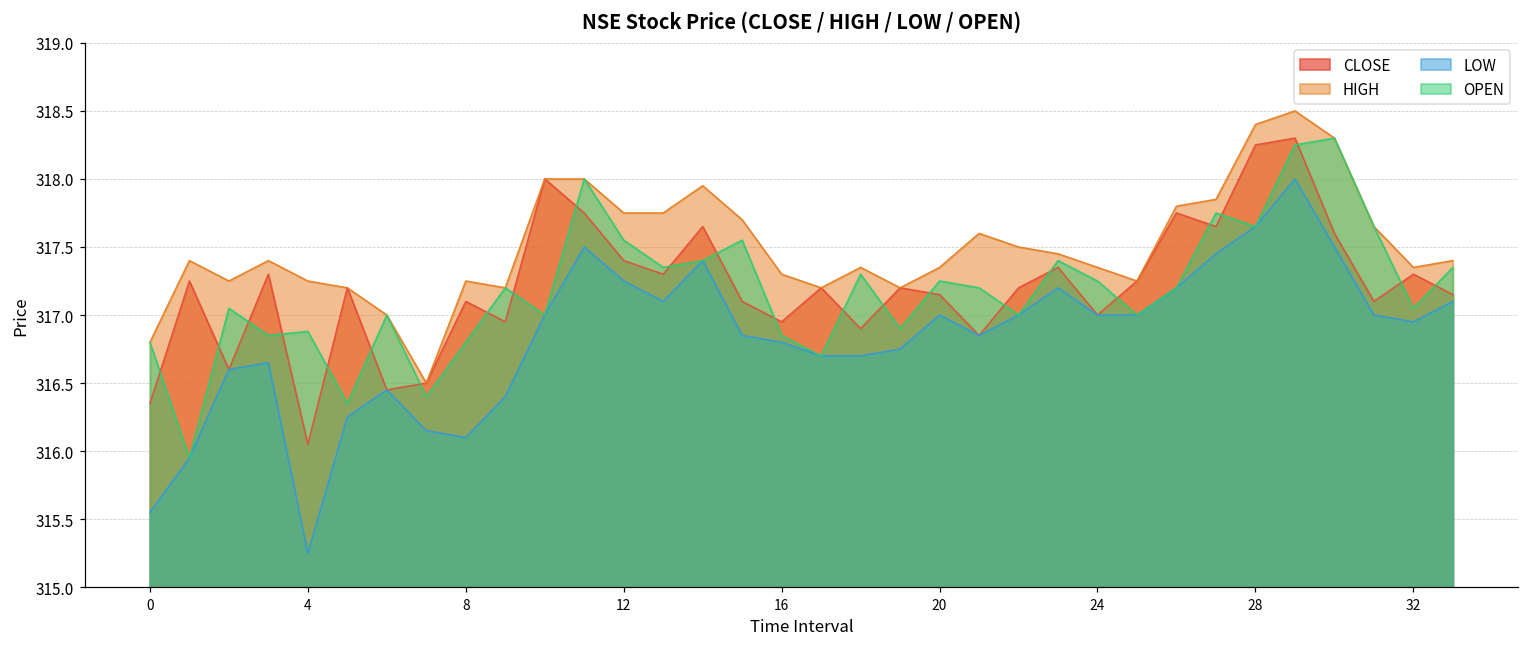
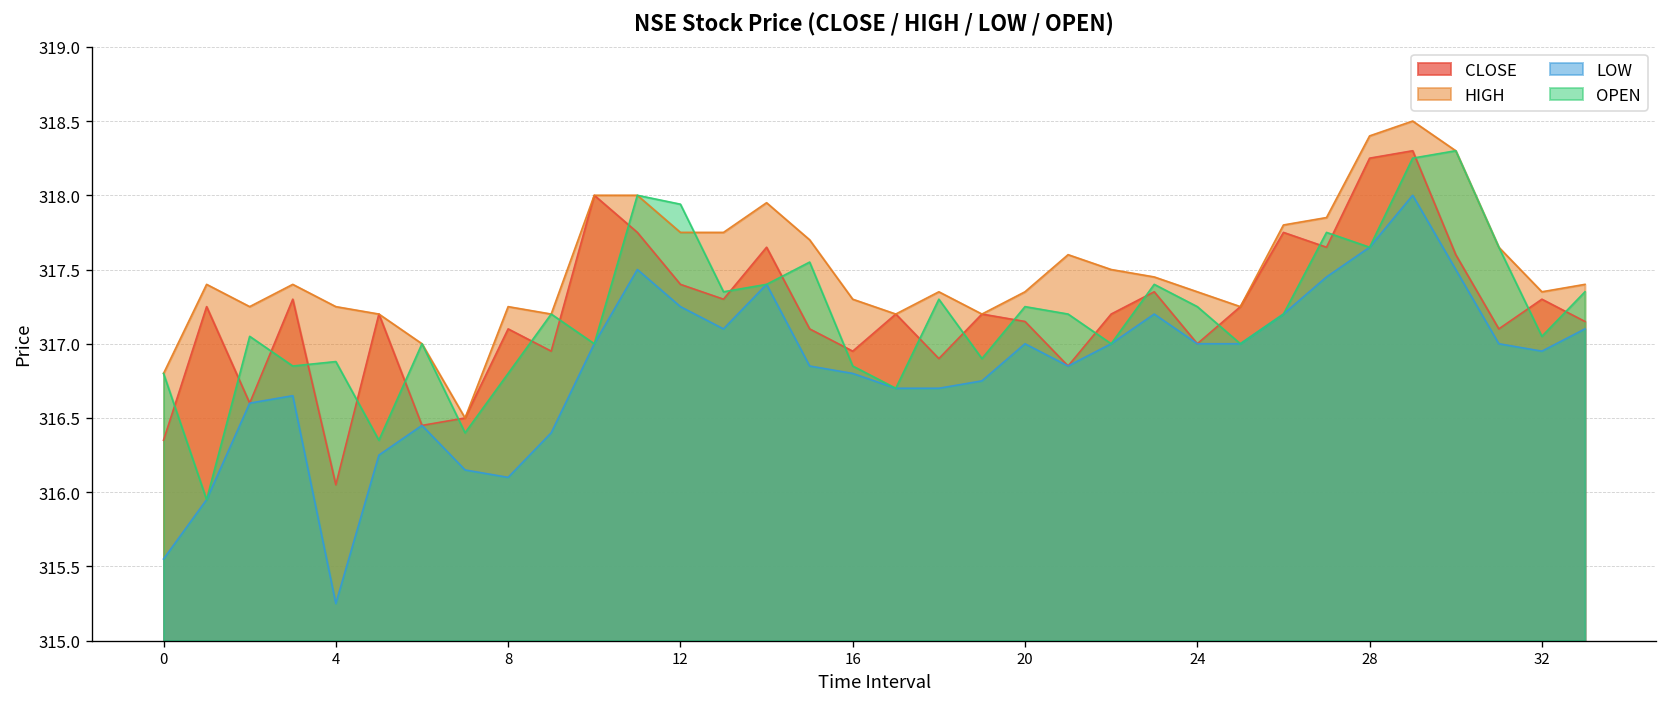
  {
    "LOW": {
      "0": 315.55,
      "4": 315.25,
      "8": 316.10,
      "12": 317.25,
      "16": 316.80,
      "20": 317.00,
      "32": 316.95
    },
    "OPEN": {
      "4": 316.88,
      "8": 316.80,
-     "12": 317.55,
+     "12": 317.94,
      "16": 316.85,
      "20": 317.25,
      "24": 317.25,
      "32": 317.05
    }
  }
